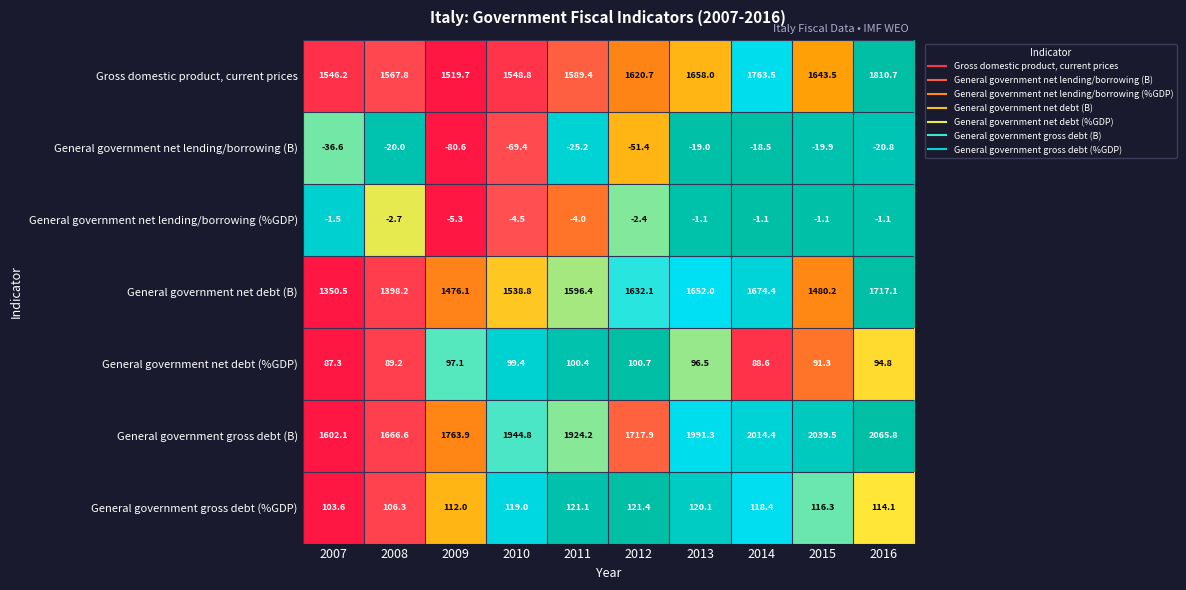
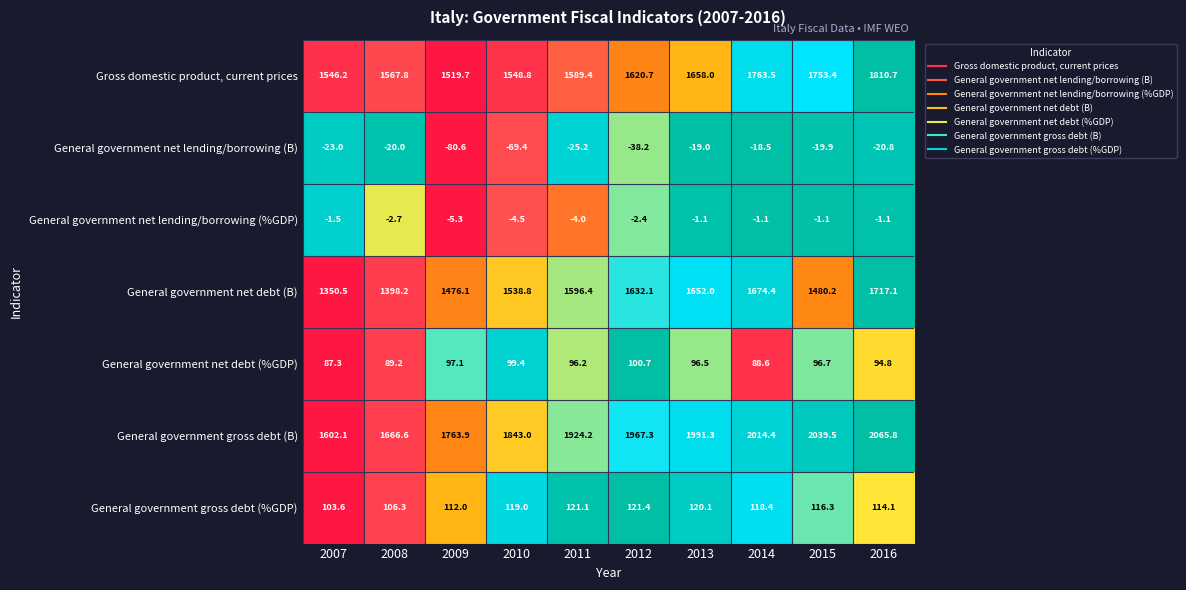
  {
    "Gross domestic product, current prices": {
      "2007": 1546.2,
      "2008": 1567.8,
      "2009": 1519.7,
      "2010": 1548.8,
      "2011": 1589.4,
      "2012": 1620.7,
      "2013": 1658.0,
      "2014": 1763.5,
-     "2015": 1643.5,
+     "2015": 1753.4,
      "2016": 1810.7
    },
    "General government net lending/borrowing (B)": {
-     "2007": -36.6,
+     "2007": -23.0,
      "2008": -20.0,
      "2009": -80.6,
      "2010": -69.4,
      "2011": -25.2,
-     "2012": -51.4,
+     "2012": -38.2,
      "2013": -19.0,
      "2014": -18.5,
      "2015": -19.9,
      "2016": -20.8
    },
    "General government net lending/borrowing (%GDP)": {
      "2007": -1.5,
      "2008": -2.7,
      "2009": -5.3,
      "2010": -4.5,
      "2011": -4.0,
      "2012": -2.4,
      "2013": -1.1,
      "2014": -1.1,
      "2015": -1.1,
      "2016": -1.1
    },
    "General government net debt (B)": {
      "2007": 1350.5,
      "2008": 1398.2,
      "2009": 1476.1,
      "2010": 1538.8,
      "2011": 1596.4,
      "2012": 1632.1,
      "2013": 1652.0,
      "2014": 1674.4,
      "2015": 1480.2,
      "2016": 1717.1
    },
    "General government net debt (%GDP)": {
      "2007": 87.3,
      "2008": 89.2,
      "2009": 97.1,
      "2010": 99.4,
-     "2011": 100.4,
+     "2011": 96.2,
      "2012": 100.7,
      "2013": 96.5,
      "2014": 88.6,
-     "2015": 91.3,
+     "2015": 96.7,
      "2016": 94.8
    },
    "General government gross debt (B)": {
      "2007": 1602.1,
      "2008": 1666.6,
      "2009": 1763.9,
-     "2010": 1944.8,
+     "2010": 1843.0,
      "2011": 1924.2,
-     "2012": 1717.9,
+     "2012": 1967.3,
      "2013": 1991.3,
      "2014": 2014.4,
      "2015": 2039.5,
      "2016": 2065.8
    },
    "General government gross debt (%GDP)": {
      "2007": 103.6,
      "2008": 106.3,
      "2009": 112.0,
      "2010": 119.0,
      "2011": 121.1,
      "2012": 121.4,
      "2013": 120.1,
      "2014": 118.4,
      "2015": 116.3,
      "2016": 114.1
    }
  }
